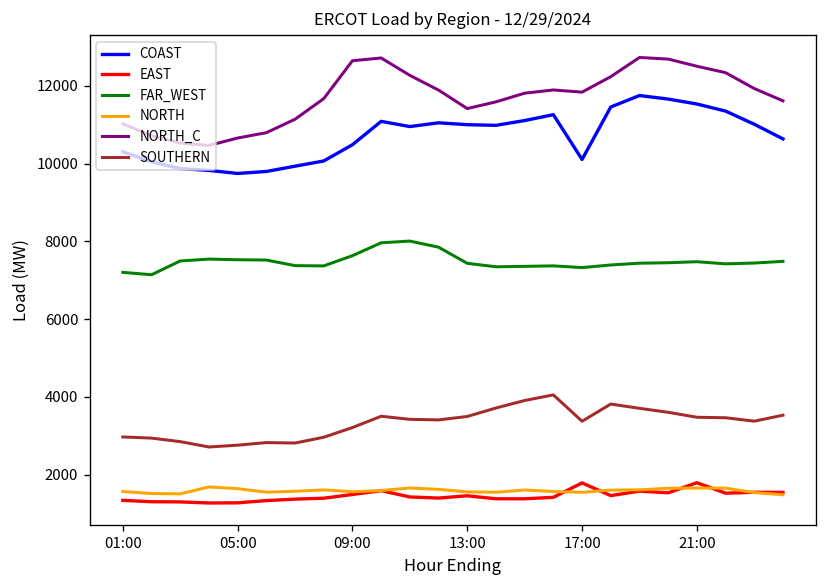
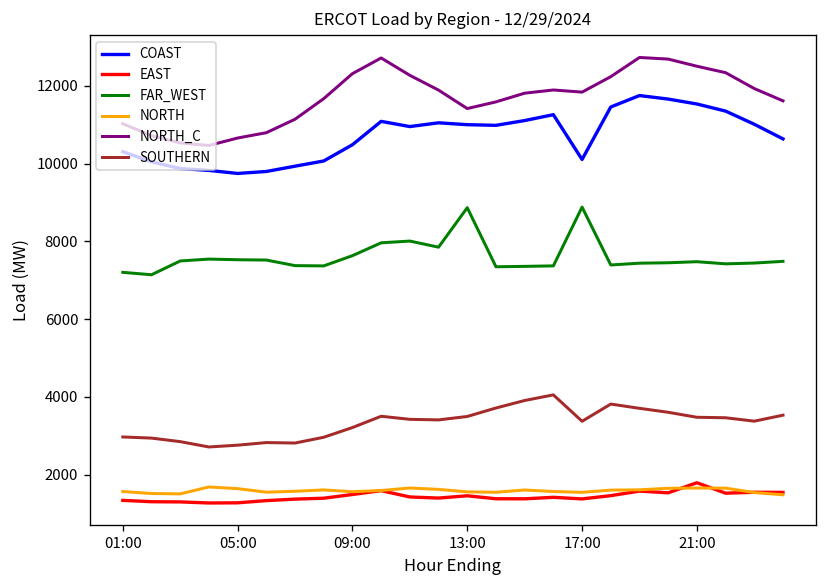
  {
    "COAST": {
      "05:00": 9700,
      "09:00": 10500,
      "13:00": 11000,
      "17:00": 10100,
      "21:00": 11500
    },
    "EAST": {
      "01:00": 1300,
      "05:00": 1300,
      "13:00": 1500,
-     "17:00": 1800,
+     "17:00": 1400,
      "21:00": 1800
    },
    "FAR_WEST": {
      "01:00": 7200,
      "05:00": 7500,
      "09:00": 7600,
-     "13:00": 7400,
-     "17:00": 7300,
+     "13:00": 8900,
+     "17:00": 8900,
      "21:00": 7500
    },
    "NORTH": {
      "01:00": 1600,
      "05:00": 1600,
      "13:00": 1600,
      "17:00": 1500,
      "21:00": 1700
    },
    "NORTH_C": {
      "05:00": 10700,
-     "09:00": 12600,
+     "09:00": 12300,
      "13:00": 11400,
      "17:00": 11800,
      "21:00": 12500
    },
    "SOUTHERN": {
      "01:00": 3000,
      "05:00": 2800,
      "09:00": 3200,
      "13:00": 3500,
      "17:00": 3400,
      "21:00": 3500
    }
  }
